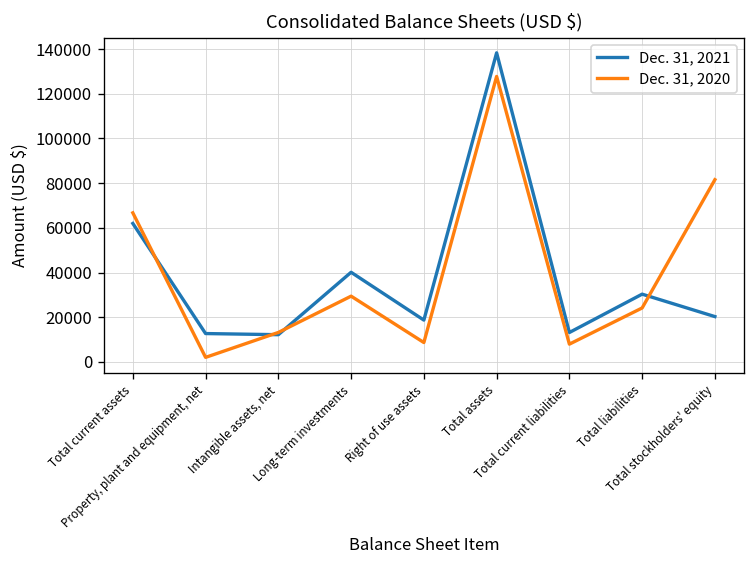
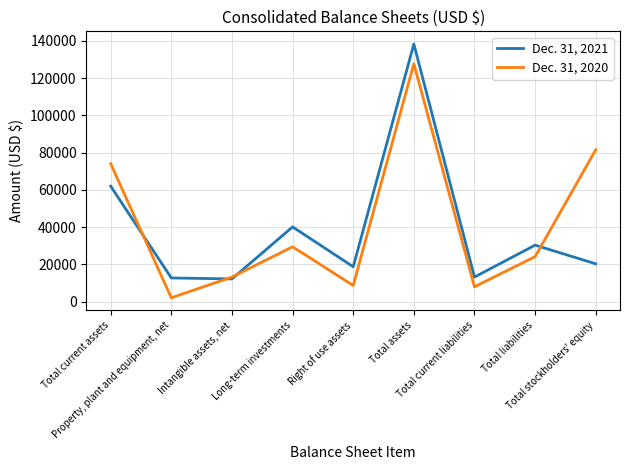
  {
    "Dec. 31, 2021": {
      "Total current assets": 62000,
      "Property, plant and equipment, net": 13000,
      "Long-term investments": 40000,
      "Right of use assets": 19000,
      "Total assets": 138000,
      "Total current liabilities": 13000,
      "Total liabilities": 30000,
      "Total stockholders' equity": 20000
    },
    "Dec. 31, 2020": {
-     "Total current assets": 67000,
+     "Total current assets": 74000,
      "Property, plant and equipment, net": 2000,
      "Long-term investments": 29000,
      "Right of use assets": 9000,
      "Total assets": 128000,
      "Total current liabilities": 8000,
      "Total liabilities": 24000,
      "Total stockholders' equity": 82000
    }
  }
